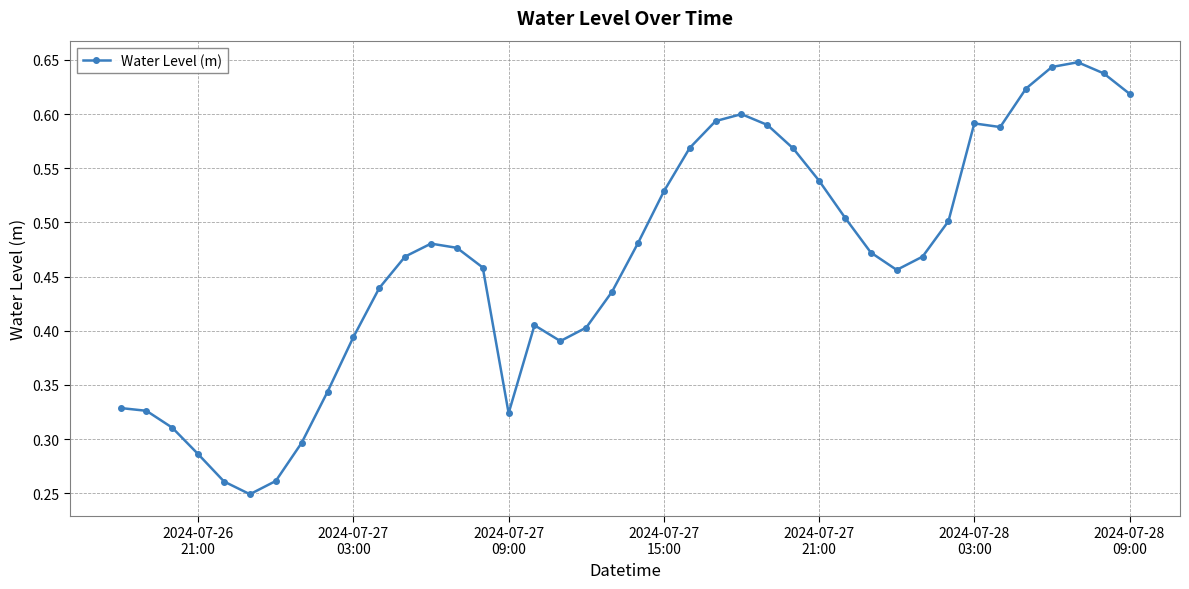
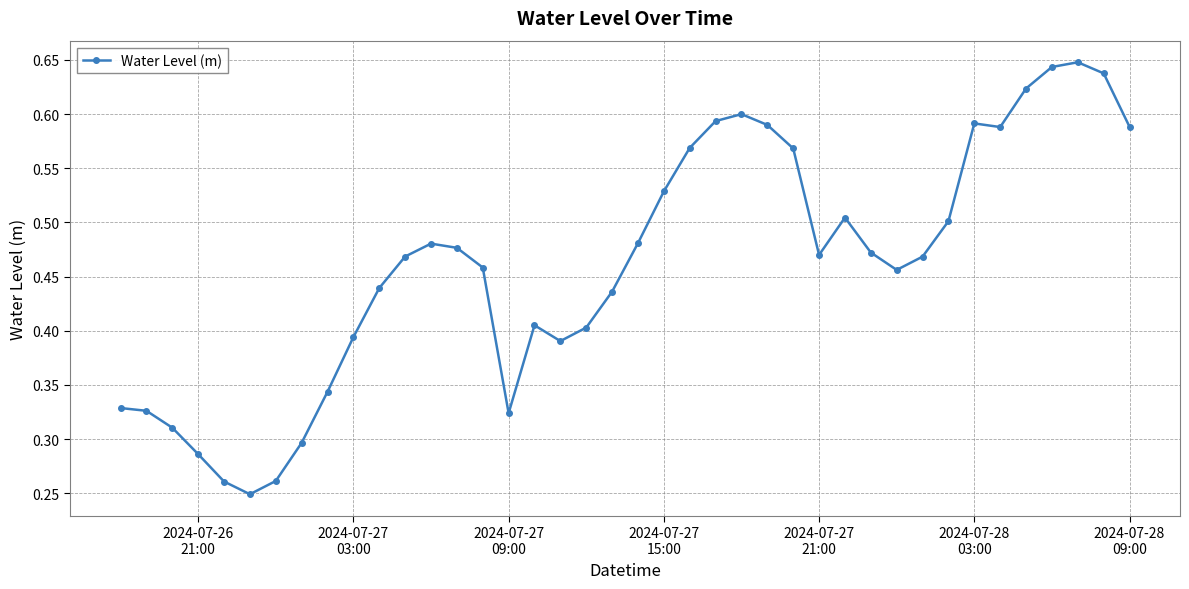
  {
    "2024-07-26 21:00": 0.286,
    "2024-07-27 03:00": 0.394,
    "2024-07-27 09:00": 0.324,
    "2024-07-27 15:00": 0.529,
-   "2024-07-27 21:00": 0.538,
+   "2024-07-27 21:00": 0.470,
    "2024-07-28 03:00": 0.591,
-   "2024-07-28 09:00": 0.619
+   "2024-07-28 09:00": 0.588
  }
